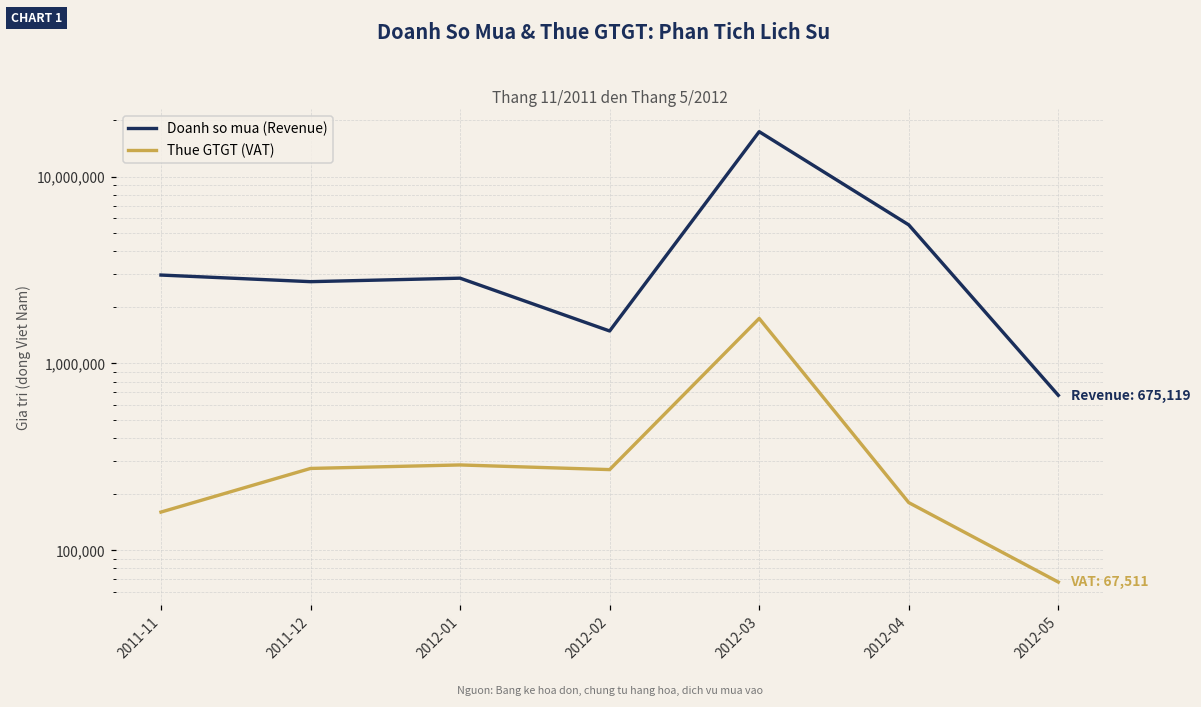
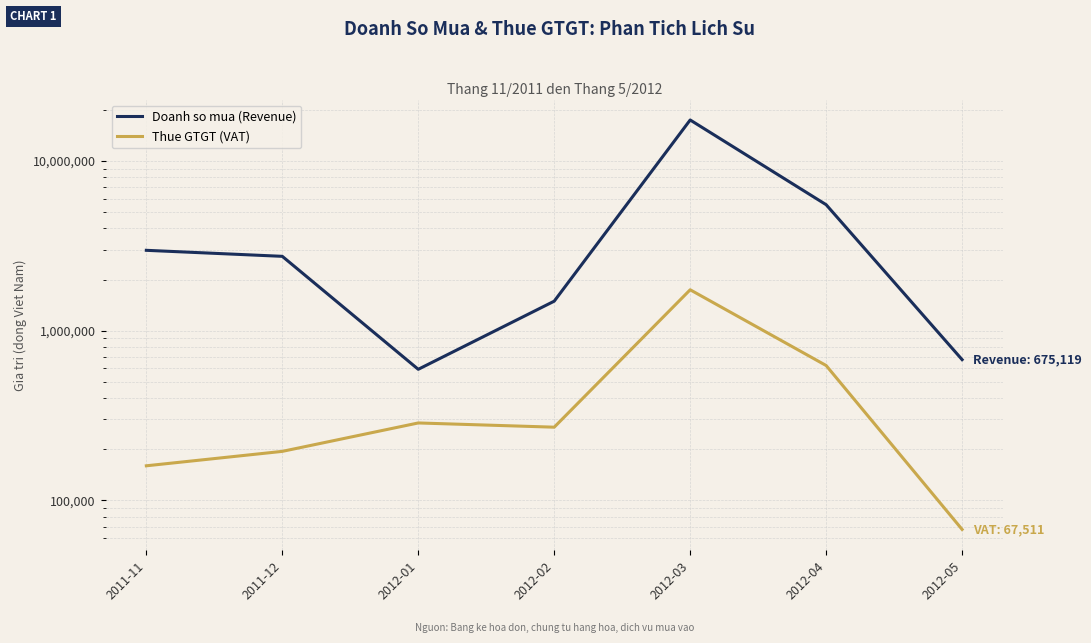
  {
    "Doanh so mua (Revenue)": {
      "2011-11": "3,000,000",
      "2011-12": "2,700,000",
-     "2012-01": "2,900,000",
+     "2012-01": "590,000",
      "2012-02": "1,500,000",
      "2012-03": "17,000,000",
      "2012-04": "5,500,000"
    },
    "Thue GTGT (VAT)": {
      "2011-11": "160,000",
-     "2011-12": "270,000",
+     "2011-12": "190,000",
      "2012-01": "290,000",
      "2012-02": "270,000",
      "2012-03": "1,700,000",
-     "2012-04": "180,000"
+     "2012-04": "620,000"
    }
  }
